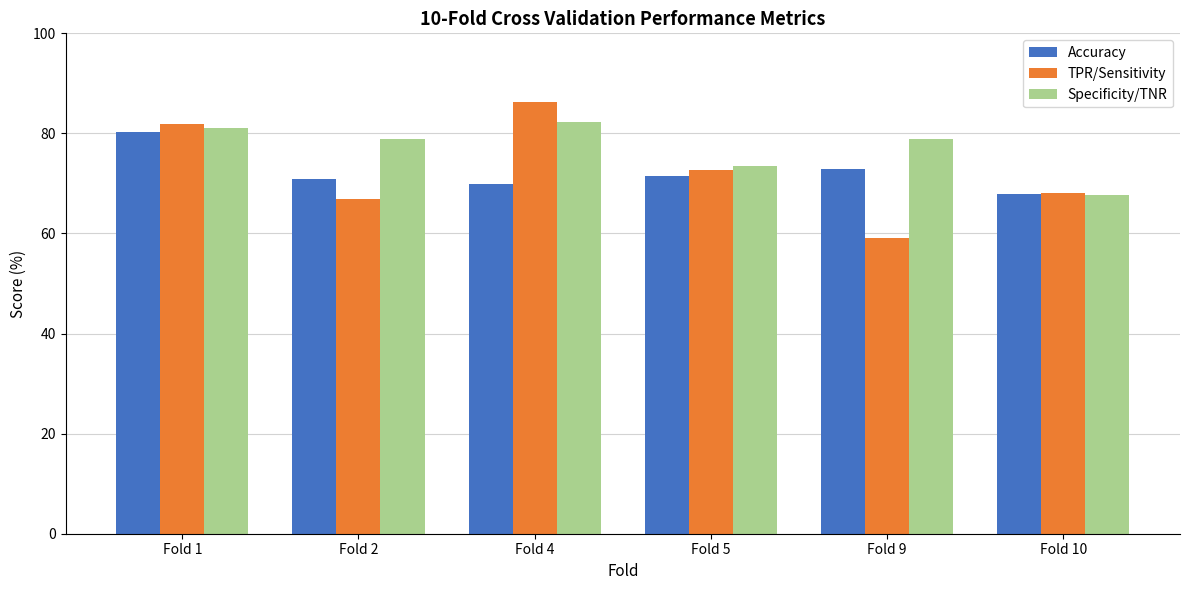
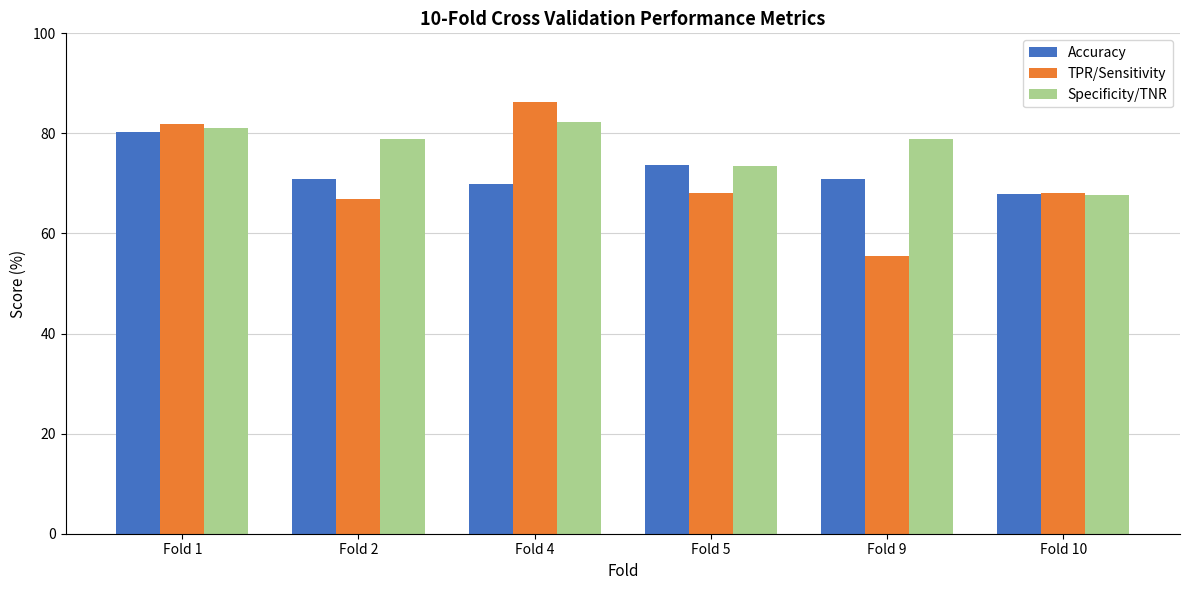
  {
    "Accuracy": {
      "Fold 1": 80,
      "Fold 2": 71,
      "Fold 4": 70,
-     "Fold 5": 71,
-     "Fold 9": 73,
+     "Fold 5": 74,
+     "Fold 9": 71,
      "Fold 10": 68
    },
    "TPR/Sensitivity": {
      "Fold 1": 82,
      "Fold 2": 67,
      "Fold 4": 86,
-     "Fold 5": 73,
-     "Fold 9": 59,
+     "Fold 5": 68,
+     "Fold 9": 55,
      "Fold 10": 68
    },
    "Specificity/TNR": {
      "Fold 1": 81,
      "Fold 2": 79,
      "Fold 4": 82,
      "Fold 5": 74,
      "Fold 9": 79,
      "Fold 10": 68
    }
  }
